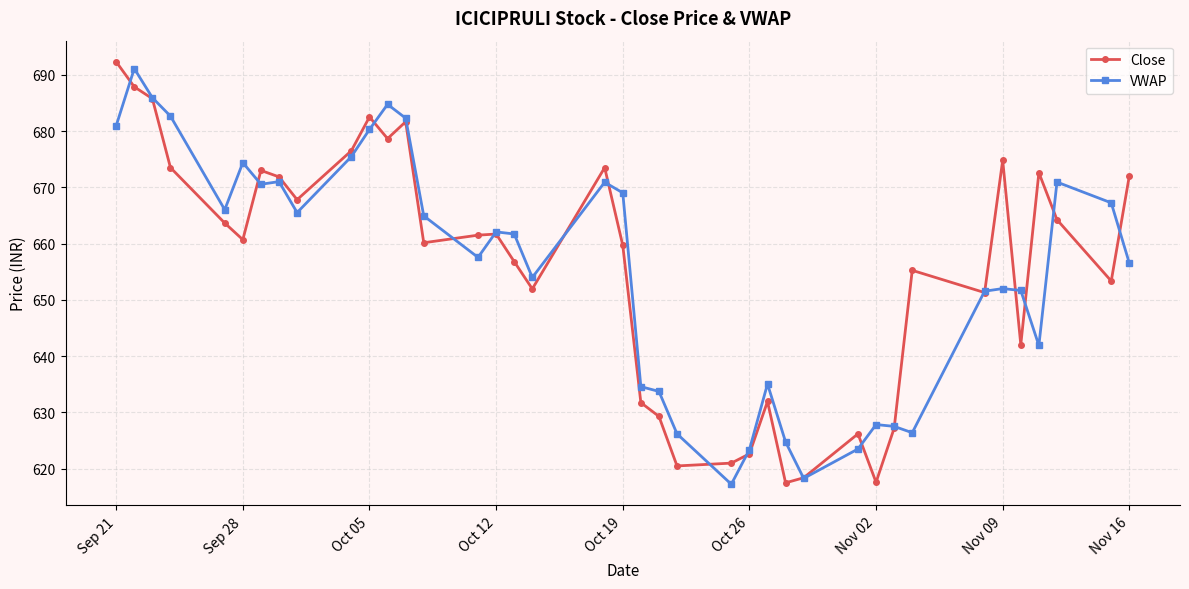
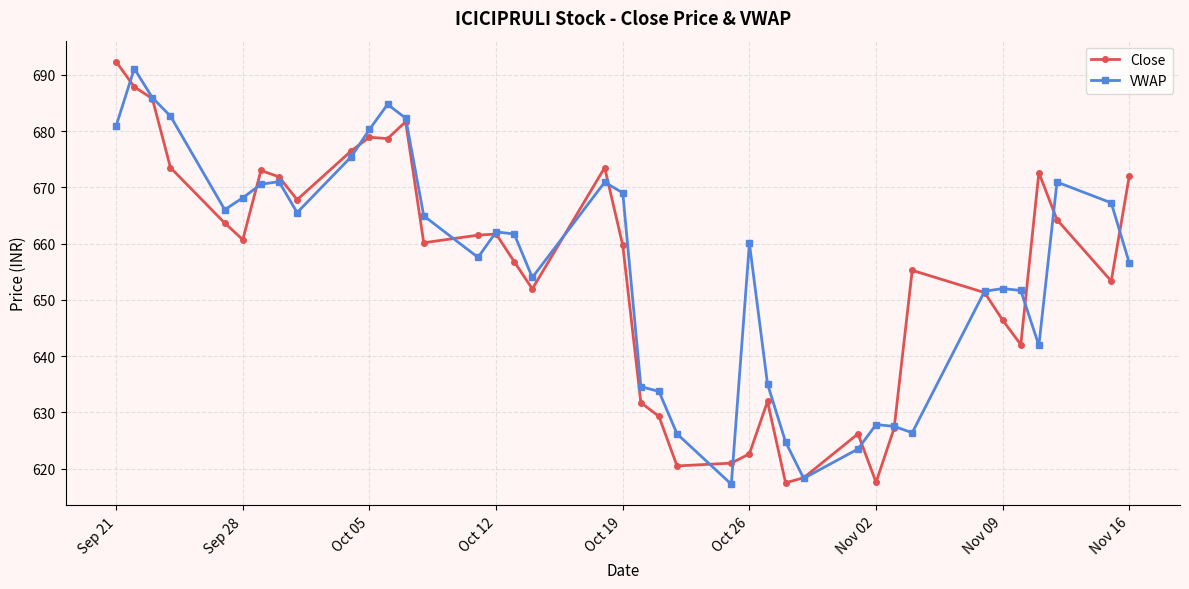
  {
    "Close": {
      "Sep 21": 692,
      "Sep 28": 661,
-     "Oct 05": 683,
+     "Oct 05": 679,
      "Oct 19": 660,
      "Oct 26": 623,
      "Nov 02": 618,
-     "Nov 09": 675,
+     "Nov 09": 646,
      "Nov 16": 672
    },
    "VWAP": {
      "Sep 21": 681,
-     "Sep 28": 674,
+     "Sep 28": 668,
      "Oct 05": 680,
      "Oct 19": 669,
-     "Oct 26": 623,
+     "Oct 26": 660,
      "Nov 02": 628,
      "Nov 09": 652,
      "Nov 16": 657
    }
  }
